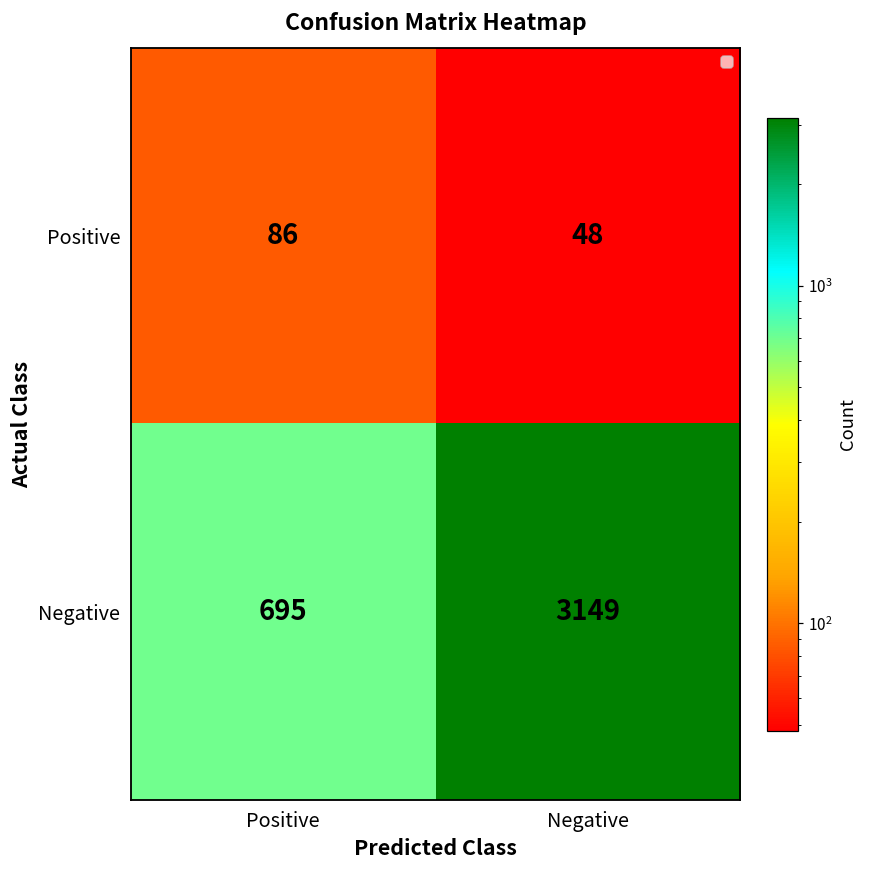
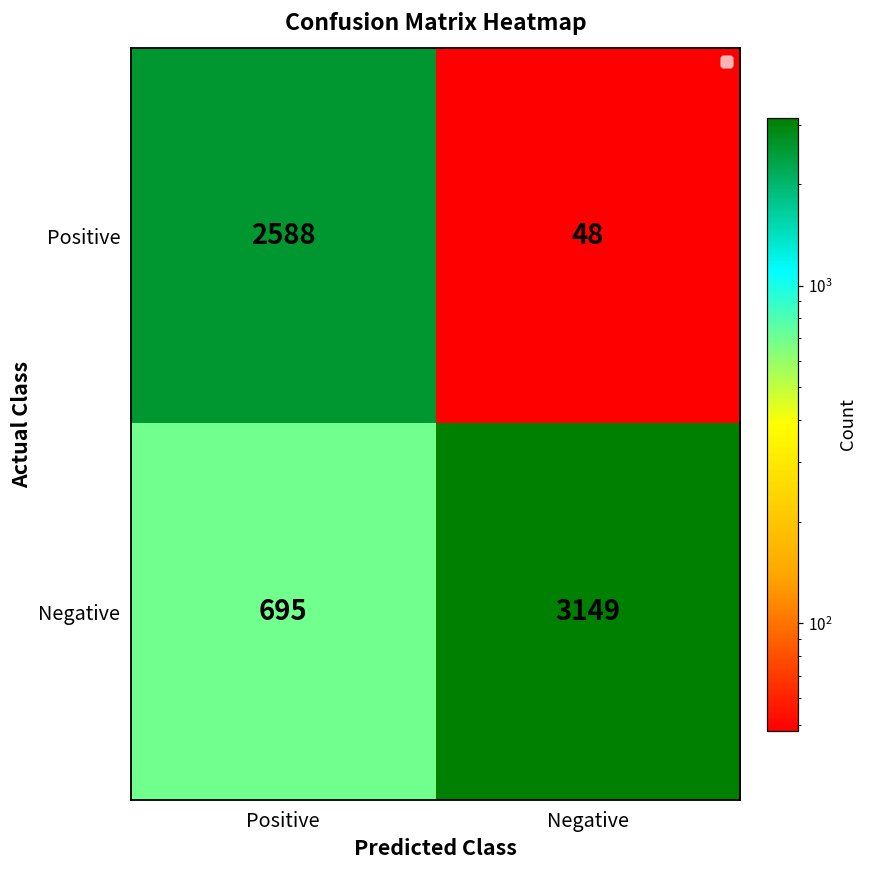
  {
    "Positive": {
-     "Positive": 86,
+     "Positive": 2588,
      "Negative": 48
    },
    "Negative": {
      "Positive": 695,
      "Negative": 3149
    }
  }
